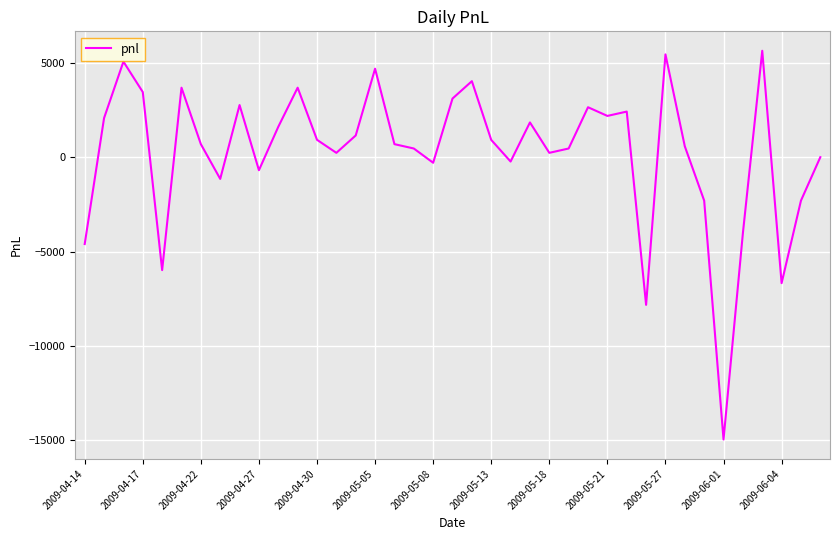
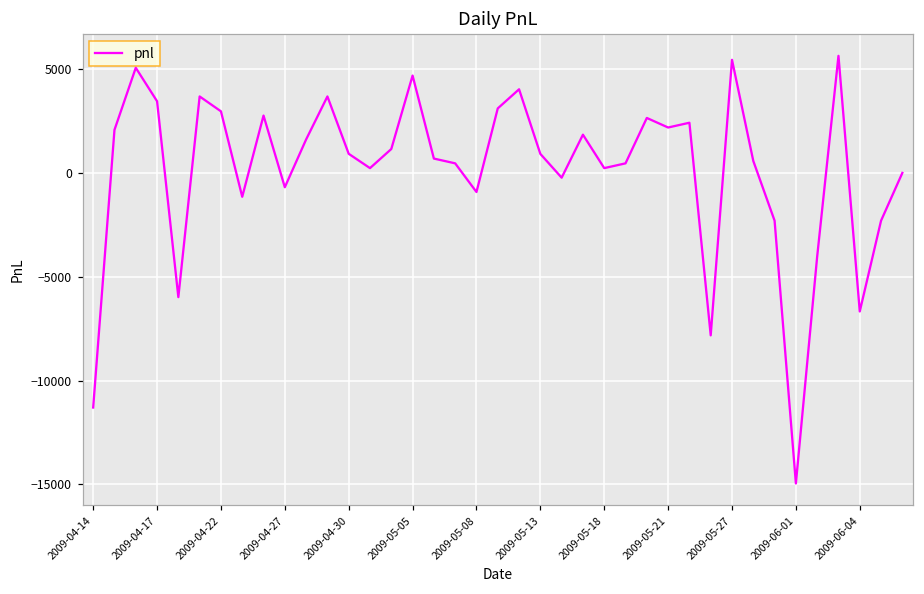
  {
-   "2009-04-14": -4600,
+   "2009-04-14": -11300,
    "2009-04-17": 3500,
-   "2009-04-22": 700,
+   "2009-04-22": 3000,
    "2009-04-27": -700,
    "2009-04-30": 900,
    "2009-05-05": 4700,
-   "2009-05-08": -300,
+   "2009-05-08": -900,
    "2009-05-13": 900,
    "2009-05-18": 200,
    "2009-05-21": 2200,
    "2009-05-27": 5400,
    "2009-06-01": -15000,
    "2009-06-04": -6700
  }
